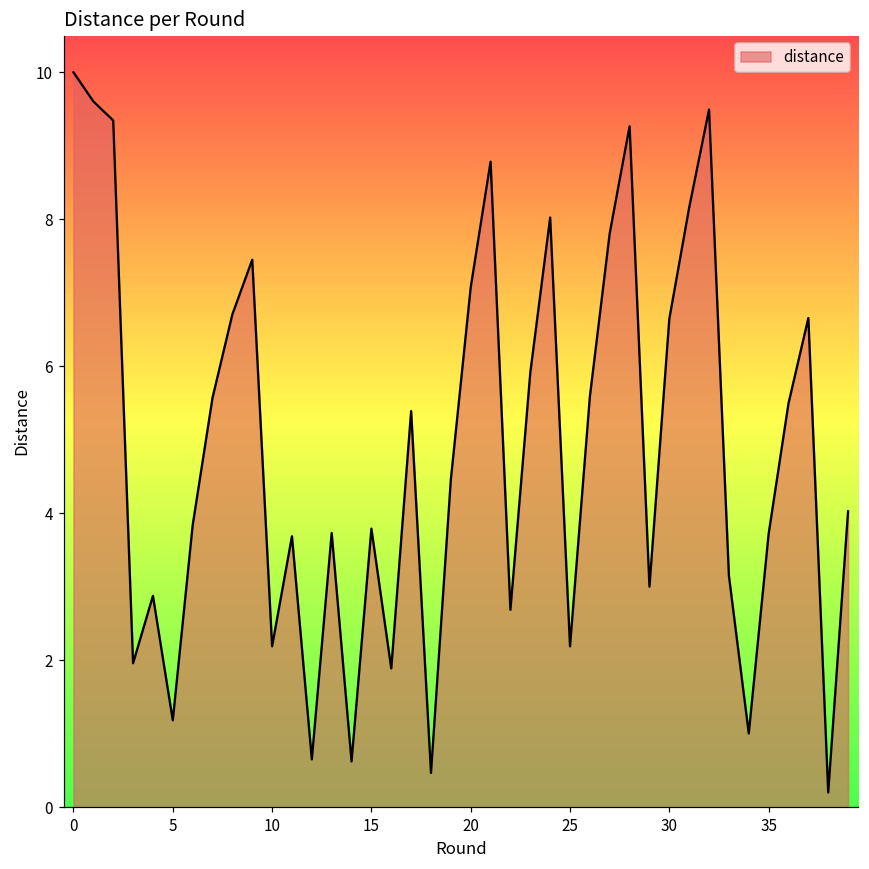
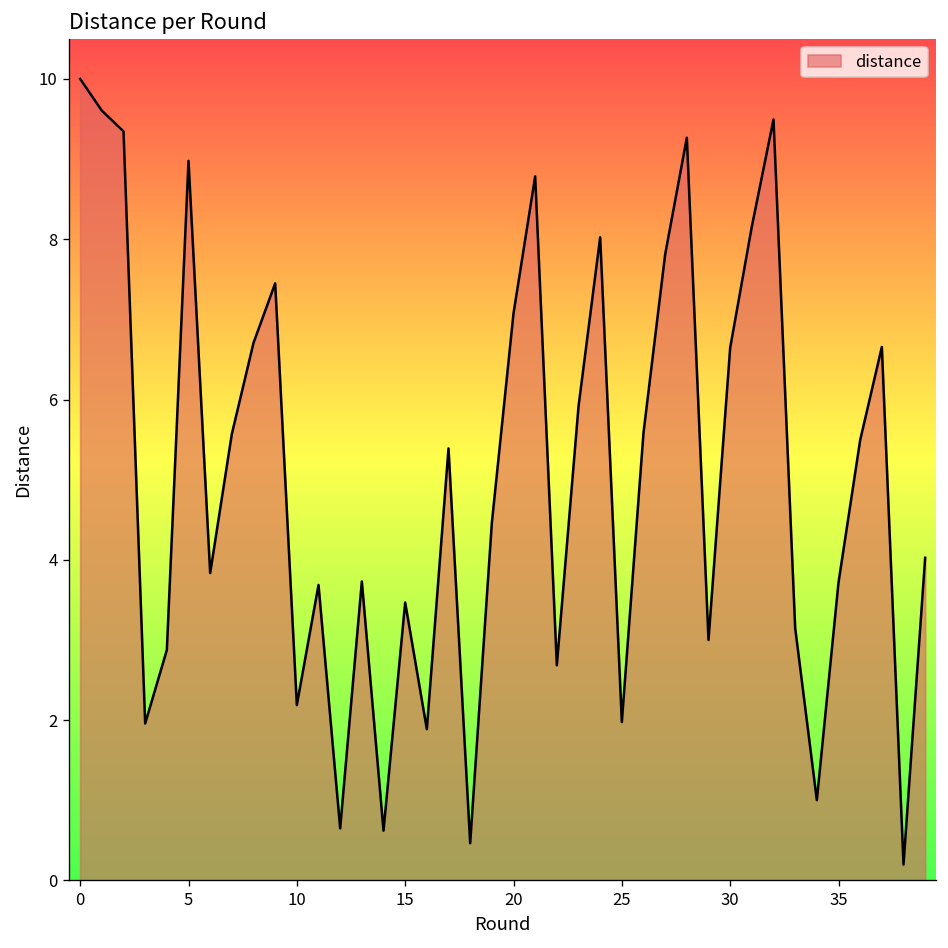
  {
    "0": 10.0,
-   "5": 1.2,
+   "5": 9.0,
    "10": 2.2,
-   "15": 3.8,
+   "15": 3.5,
    "20": 7.1,
-   "25": 2.2,
+   "25": 2.0,
    "30": 6.6,
    "35": 3.7
  }
